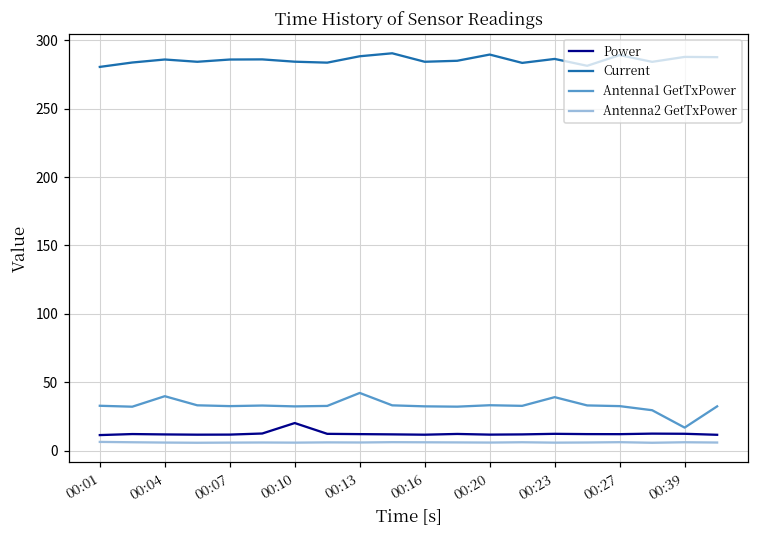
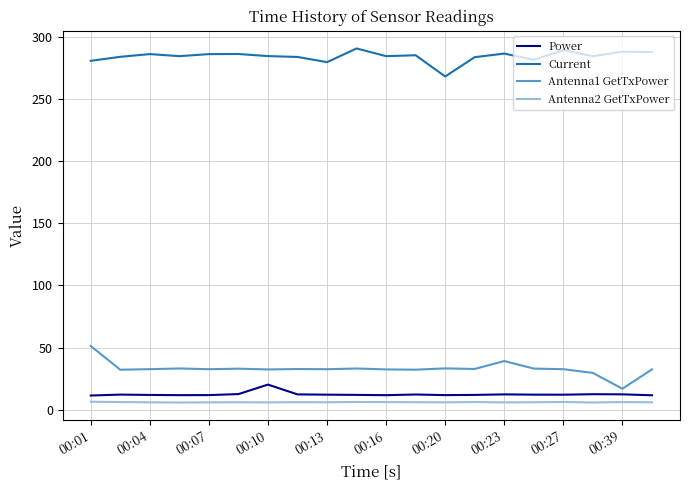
  {
    "Power": {
      "00:01": 11,
      "00:04": 12,
      "00:07": 12,
      "00:10": 20,
      "00:13": 12,
      "00:16": 12,
      "00:20": 12,
      "00:23": 12,
      "00:27": 12,
      "00:39": 12
    },
    "Current": {
      "00:01": 280,
      "00:04": 286,
      "00:07": 286,
      "00:10": 284,
-     "00:13": 288,
+     "00:13": 279,
      "00:16": 284,
-     "00:20": 290,
+     "00:20": 268,
      "00:23": 286
    },
    "Antenna1 GetTxPower": {
-     "00:01": 33,
-     "00:04": 40,
+     "00:01": 51,
+     "00:04": 33,
      "00:07": 33,
      "00:10": 32,
-     "00:13": 42,
+     "00:13": 33,
      "00:16": 32,
      "00:20": 33,
      "00:23": 39,
      "00:27": 33,
      "00:39": 17
    },
    "Antenna2 GetTxPower": {
      "00:01": 6,
      "00:04": 6,
      "00:07": 6,
      "00:10": 6,
      "00:13": 6,
      "00:16": 6,
      "00:20": 6,
      "00:23": 6,
      "00:27": 6,
      "00:39": 6
    }
  }
